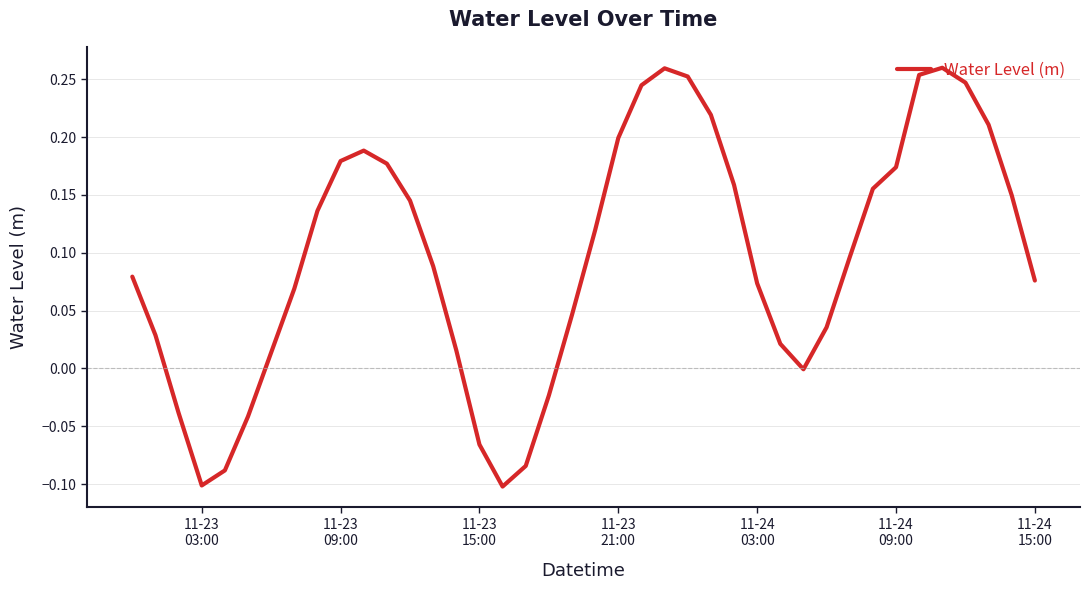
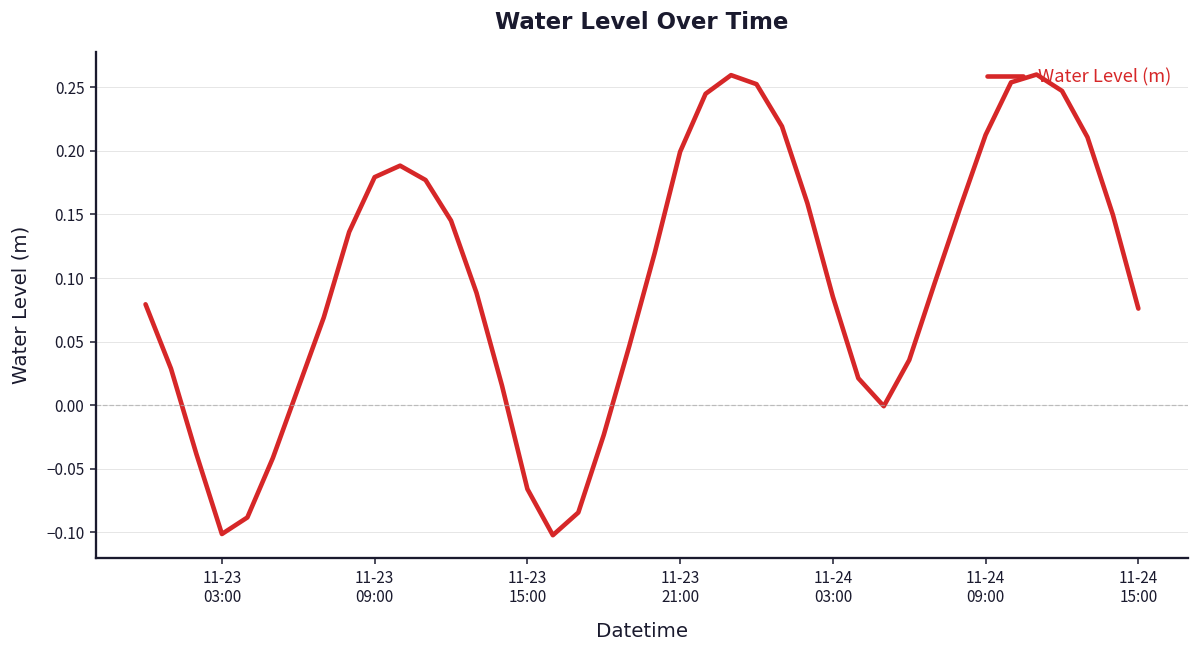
  {
    "11-23 03:00": -0.101,
    "11-23 09:00": 0.179,
    "11-23 15:00": -0.066,
    "11-23 21:00": 0.199,
-   "11-24 03:00": 0.074,
-   "11-24 09:00": 0.174,
+   "11-24 03:00": 0.085,
+   "11-24 09:00": 0.213,
    "11-24 15:00": 0.076
  }
